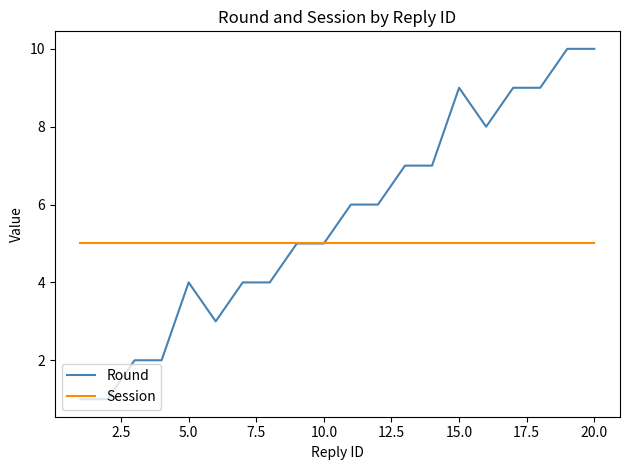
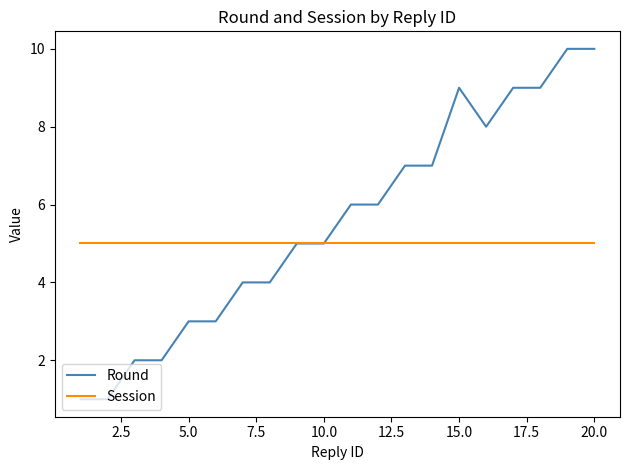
  {
    "Round": {
-     "5.0": 4,
+     "5.0": 3,
      "15.0": 9,
      "20.0": 10
    },
    "Session": {
      "5.0": 5,
      "15.0": 5,
      "20.0": 5
    }
  }
